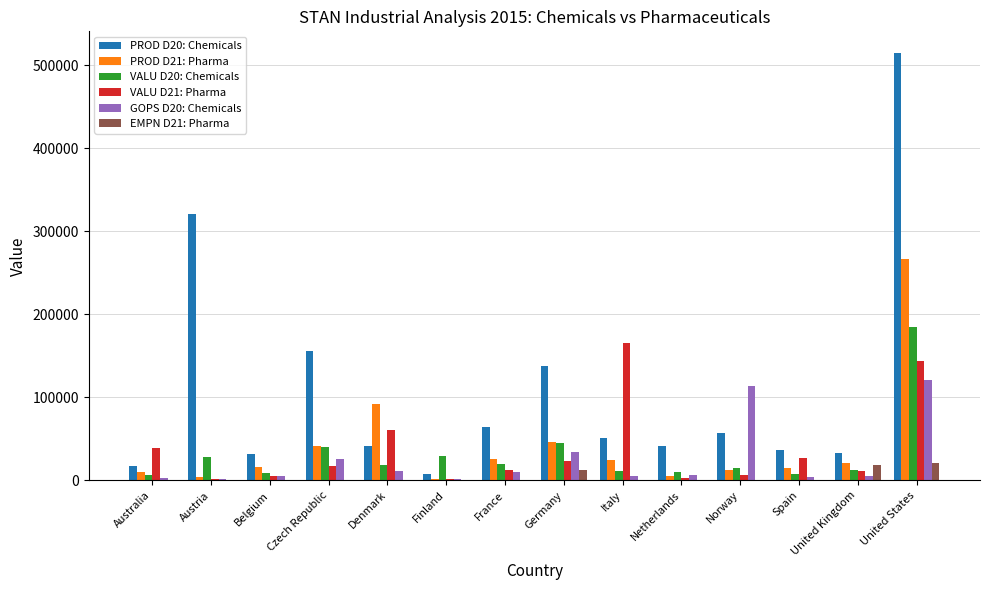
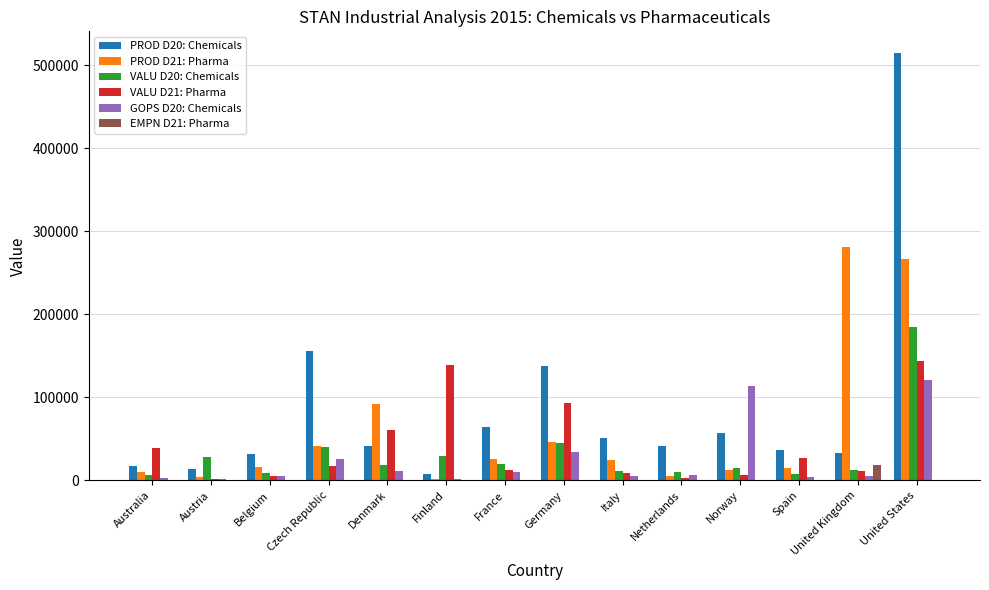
  {
    "PROD D20: Chemicals": {
      "Australia": 20000,
-     "Austria": 320000,
+     "Austria": 10000,
      "Belgium": 30000,
      "Czech Republic": 160000,
      "Denmark": 40000,
      "Finland": 10000,
      "France": 60000,
      "Germany": 140000,
      "Italy": 50000,
      "Netherlands": 40000,
      "Norway": 60000,
      "Spain": 40000,
      "United Kingdom": 30000,
      "United States": 520000
    },
    "PROD D21: Pharma": {
      "Australia": 10000,
      "Austria": 0,
      "Belgium": 20000,
      "Czech Republic": 40000,
      "Denmark": 90000,
      "France": 30000,
      "Germany": 50000,
      "Italy": 30000,
      "Netherlands": 10000,
      "Norway": 10000,
      "Spain": 20000,
-     "United Kingdom": 20000,
+     "United Kingdom": 280000,
      "United States": 270000
    },
    "VALU D20: Chemicals": {
      "Australia": 10000,
      "Austria": 30000,
      "Belgium": 10000,
      "Czech Republic": 40000,
      "Denmark": 20000,
      "Finland": 30000,
      "France": 20000,
      "Germany": 50000,
      "Italy": 10000,
      "Netherlands": 10000,
      "Norway": 20000,
      "Spain": 10000,
      "United Kingdom": 10000,
      "United States": 180000
    },
    "VALU D21: Pharma": {
      "Australia": 40000,
      "Belgium": 10000,
      "Czech Republic": 20000,
      "Denmark": 60000,
-     "Finland": 0,
+     "Finland": 140000,
      "France": 10000,
-     "Germany": 20000,
-     "Italy": 170000,
+     "Germany": 90000,
+     "Italy": 10000,
      "Norway": 10000,
      "Spain": 30000,
      "United Kingdom": 10000,
      "United States": 140000
    },
    "GOPS D20: Chemicals": {
      "Belgium": 10000,
      "Czech Republic": 30000,
      "Denmark": 10000,
      "France": 10000,
      "Germany": 30000,
      "Italy": 0,
      "Netherlands": 10000,
      "Norway": 110000,
      "Spain": 0,
      "United Kingdom": 10000,
      "United States": 120000
    },
    "EMPN D21: Pharma": {
-     "Germany": 10000,
+     "Germany": 0,
      "United Kingdom": 20000,
-     "United States": 20000
+     "United States": 0
    }
  }
